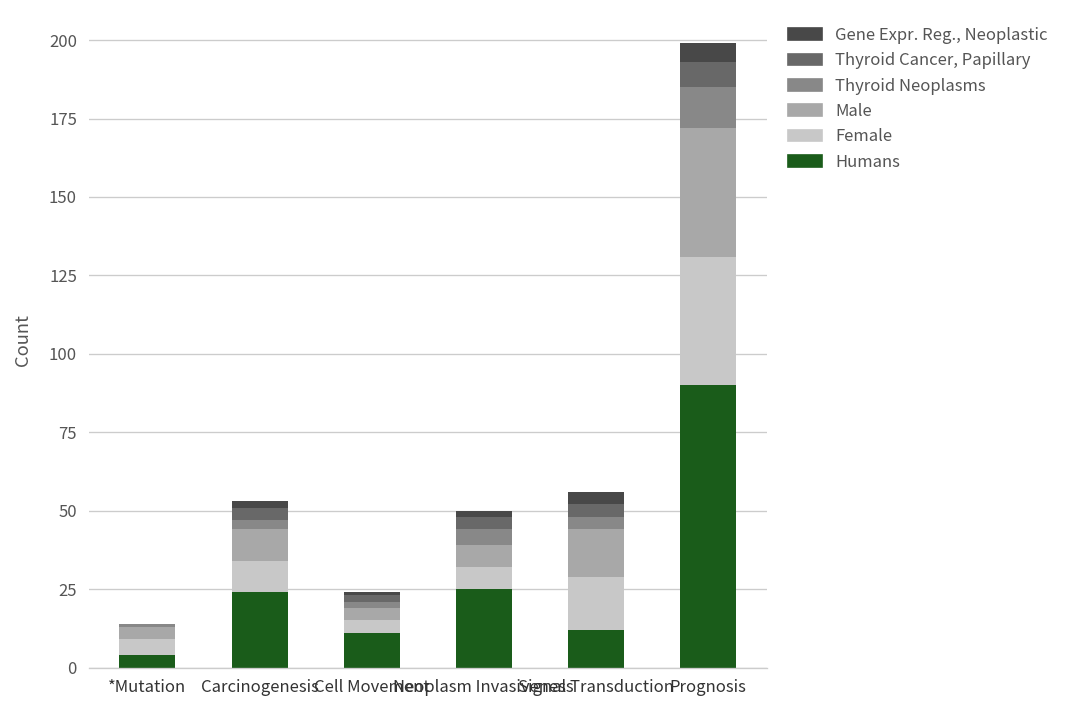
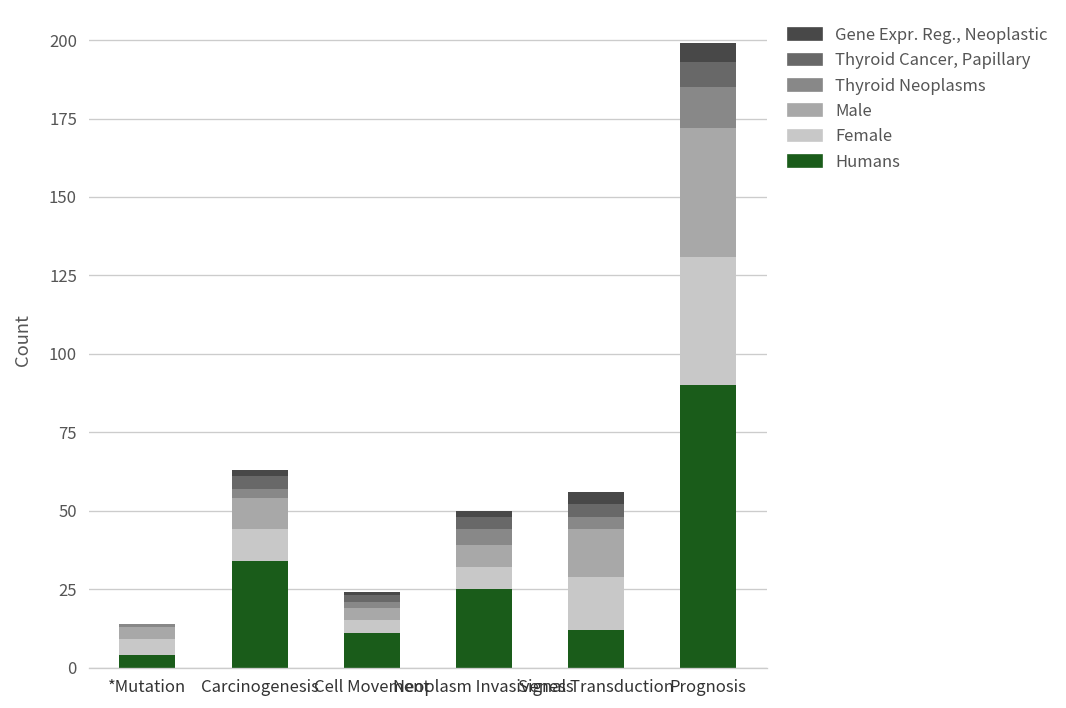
  {
    "Humans": {
      "*Mutation": 4,
-     "Carcinogenesis": 24,
+     "Carcinogenesis": 34,
      "Prognosis": 90
    }
  }
